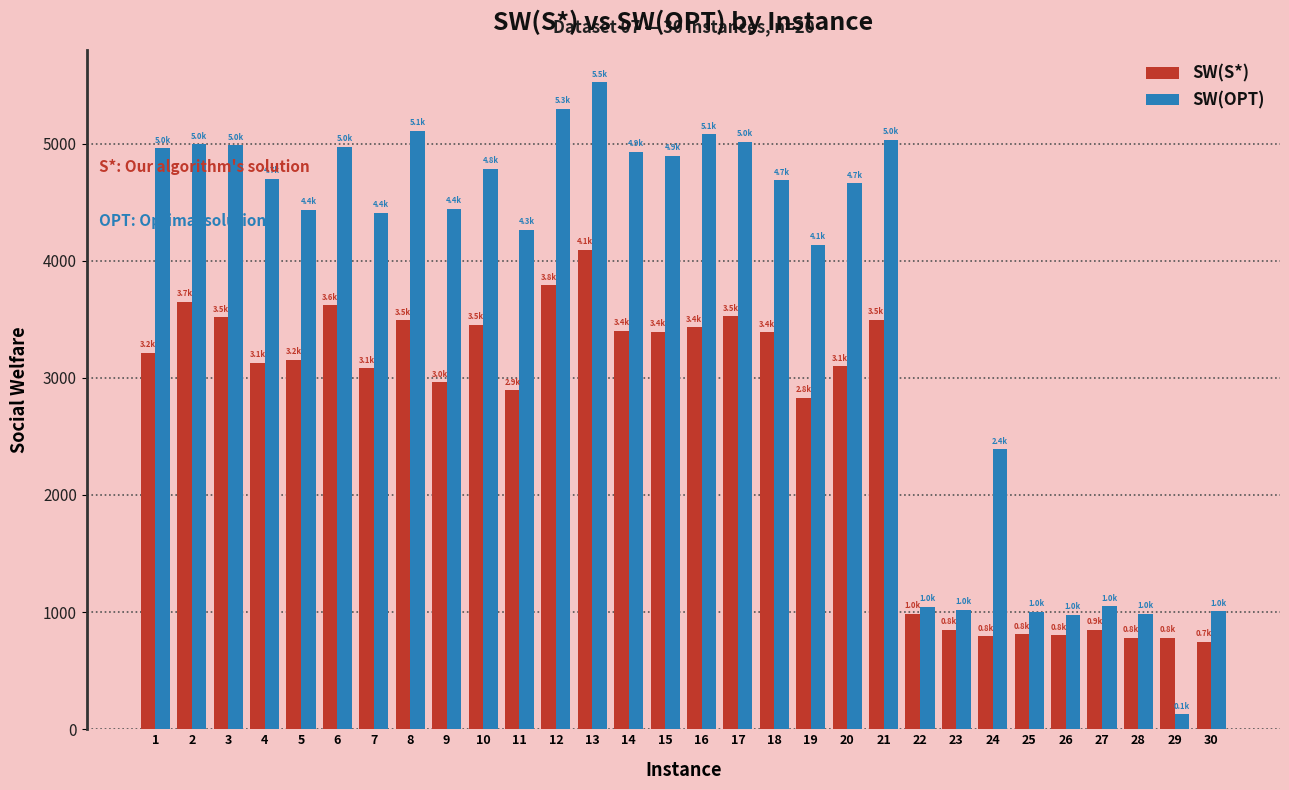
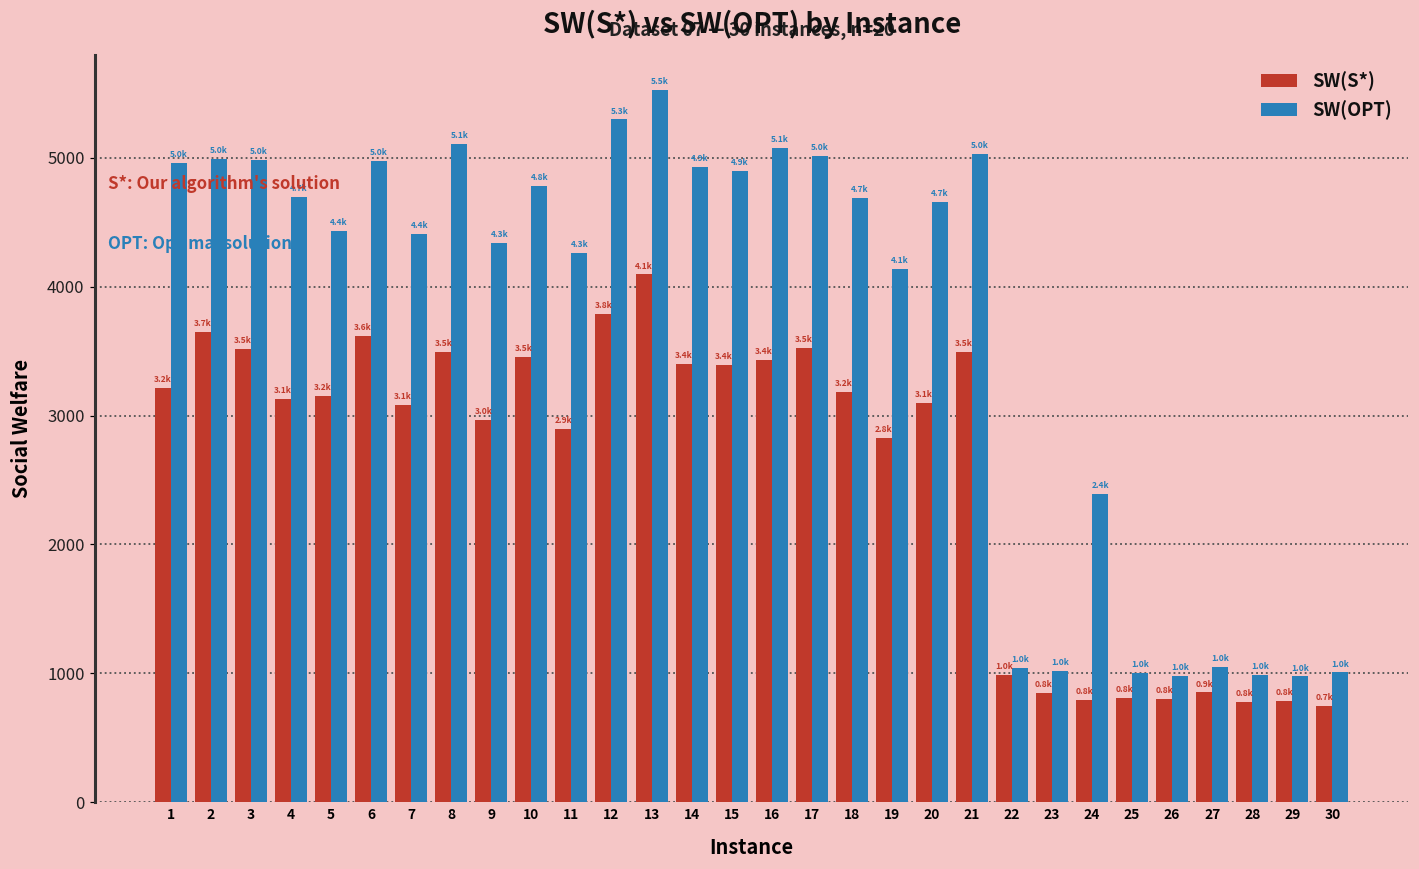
  {
    "SW(S*)": {
      "1": "3.2k",
      "2": "3.7k",
      "3": "3.5k",
      "4": "3.1k",
      "5": "3.2k",
      "6": "3.6k",
      "7": "3.1k",
      "8": "3.5k",
      "9": "3.0k",
      "10": "3.5k",
      "11": "2.9k",
      "12": "3.8k",
      "13": "4.1k",
      "14": "3.4k",
      "15": "3.4k",
      "16": "3.4k",
      "17": "3.5k",
-     "18": "3.4k",
+     "18": "3.2k",
      "19": "2.8k",
      "20": "3.1k",
      "21": "3.5k",
      "22": "1.0k",
      "23": "0.8k",
      "24": "0.8k",
      "25": "0.8k",
      "26": "0.8k",
      "27": "0.9k",
      "28": "0.8k",
      "29": "0.8k",
      "30": "0.7k"
    },
    "SW(OPT)": {
      "1": "5.0k",
      "2": "5.0k",
      "3": "5.0k",
      "5": "4.4k",
      "6": "5.0k",
      "7": "4.4k",
      "8": "5.1k",
-     "9": "4.4k",
+     "9": "4.3k",
      "10": "4.8k",
      "11": "4.3k",
      "12": "5.3k",
      "13": "5.5k",
      "14": "4.9k",
      "15": "4.9k",
      "16": "5.1k",
      "17": "5.0k",
      "18": "4.7k",
      "19": "4.1k",
      "20": "4.7k",
      "21": "5.0k",
      "22": "1.0k",
      "23": "1.0k",
      "24": "2.4k",
      "25": "1.0k",
      "26": "1.0k",
      "27": "1.0k",
      "28": "1.0k",
-     "29": "0.1k",
+     "29": "1.0k",
      "30": "1.0k"
    }
  }
